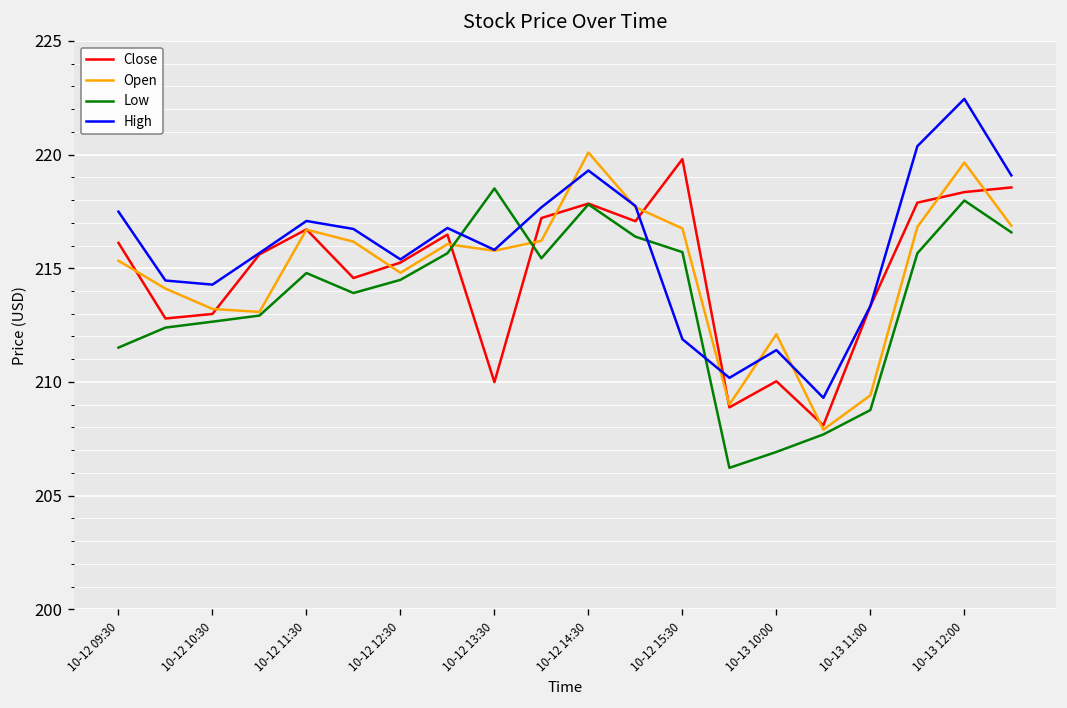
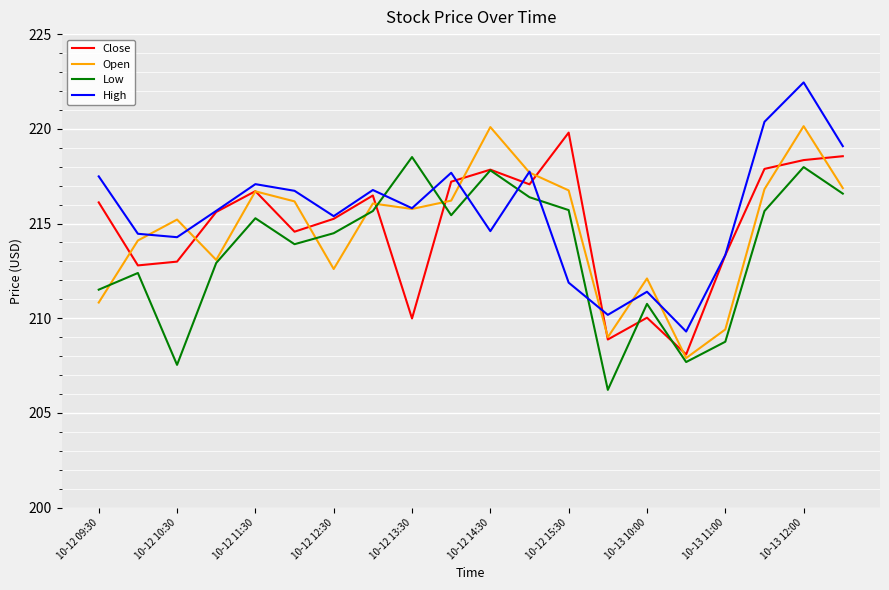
  {
    "Close": {
      "10-12 09:30": 216.1,
      "10-12 10:30": 213.0,
      "10-12 12:30": 215.3,
      "10-12 13:30": 210.0,
      "10-12 15:30": 219.8,
      "10-13 10:00": 210.0,
      "10-13 12:00": 218.4
    },
    "Open": {
-     "10-12 09:30": 215.3,
-     "10-12 10:30": 213.2,
-     "10-12 12:30": 214.8,
+     "10-12 09:30": 210.8,
+     "10-12 10:30": 215.2,
+     "10-12 12:30": 212.6,
      "10-12 14:30": 220.1,
      "10-12 15:30": 216.8,
      "10-13 10:00": 212.1,
      "10-13 11:00": 209.4,
-     "10-13 12:00": 219.7
+     "10-13 12:00": 220.1
    },
    "Low": {
      "10-12 09:30": 211.5,
-     "10-12 10:30": 212.7,
-     "10-12 11:30": 214.8,
+     "10-12 10:30": 207.5,
+     "10-12 11:30": 215.3,
      "10-12 12:30": 214.5,
      "10-12 13:30": 218.5,
      "10-12 15:30": 215.7,
-     "10-13 10:00": 206.9,
+     "10-13 10:00": 210.8,
      "10-13 11:00": 208.8,
      "10-13 12:00": 218.0
    },
    "High": {
      "10-12 09:30": 217.5,
      "10-12 10:30": 214.3,
      "10-12 11:30": 217.1,
      "10-12 12:30": 215.4,
-     "10-12 14:30": 219.3,
+     "10-12 14:30": 214.6,
      "10-12 15:30": 211.9,
      "10-13 10:00": 211.4,
      "10-13 12:00": 222.5
    }
  }
